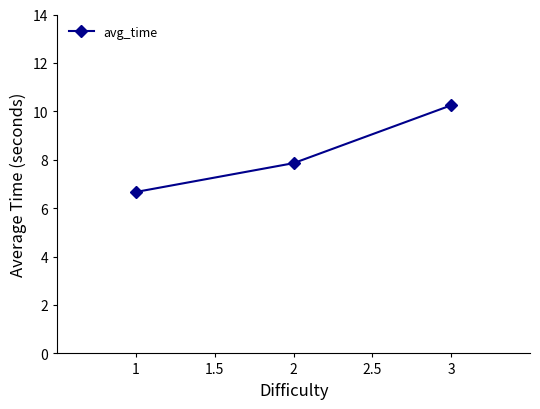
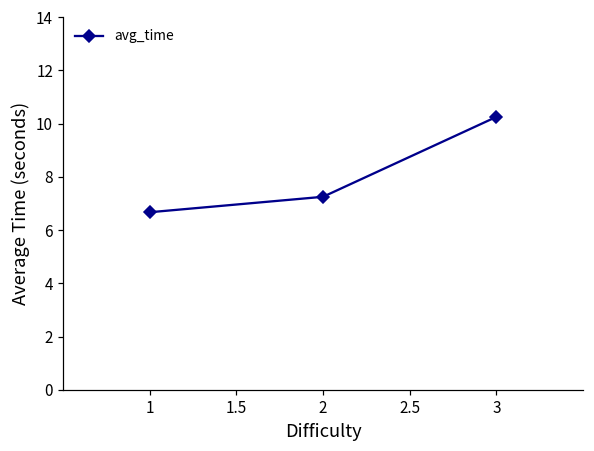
  {
    "1": 6.7,
-   "2": 7.9,
+   "2": 7.3,
    "3": 10.3
  }
